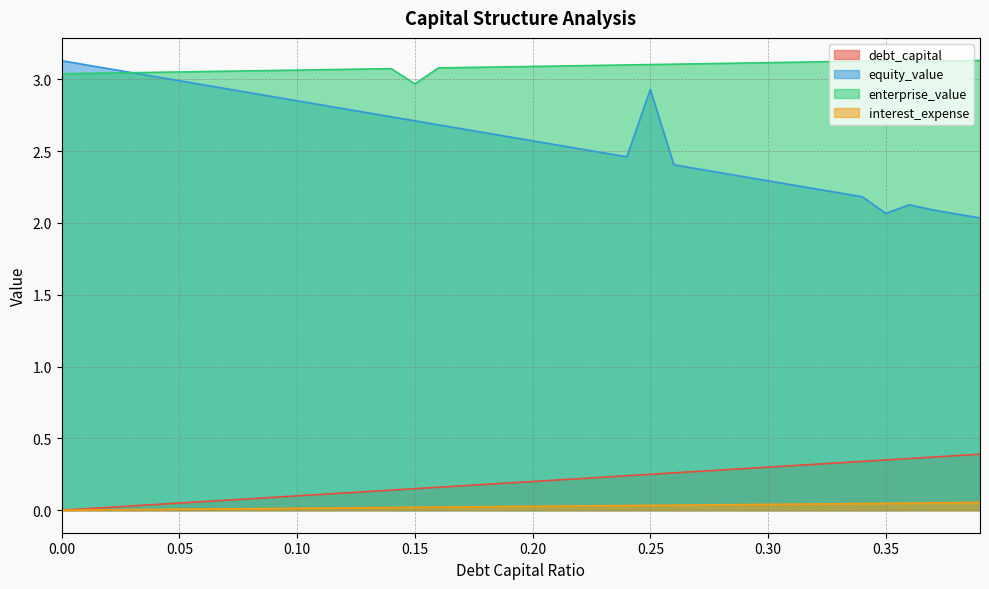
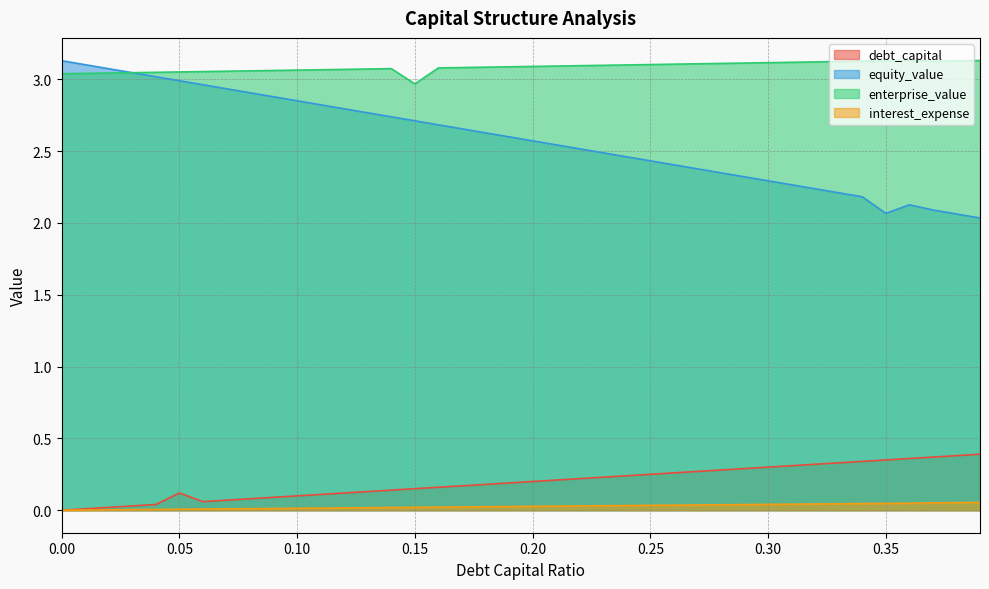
  {
    "debt_capital": {
-     "0.05": 0.05,
+     "0.05": 0.12,
      "0.10": 0.10,
      "0.15": 0.15,
      "0.20": 0.20,
      "0.25": 0.25,
      "0.30": 0.30,
      "0.35": 0.35
    },
    "equity_value": {
      "0.00": 3.13,
      "0.05": 2.99,
      "0.10": 2.85,
      "0.15": 2.71,
      "0.20": 2.57,
-     "0.25": 2.93,
+     "0.25": 2.43,
      "0.30": 2.29,
      "0.35": 2.07
    },
    "enterprise_value": {
      "0.00": 3.04,
      "0.05": 3.05,
      "0.10": 3.06,
      "0.15": 2.97,
      "0.20": 3.09,
      "0.25": 3.10,
      "0.30": 3.11
    },
    "interest_expense": {
      "0.05": 0.01,
      "0.10": 0.01,
      "0.15": 0.02,
      "0.20": 0.03,
      "0.25": 0.03,
      "0.30": 0.04,
      "0.35": 0.05
    }
  }
